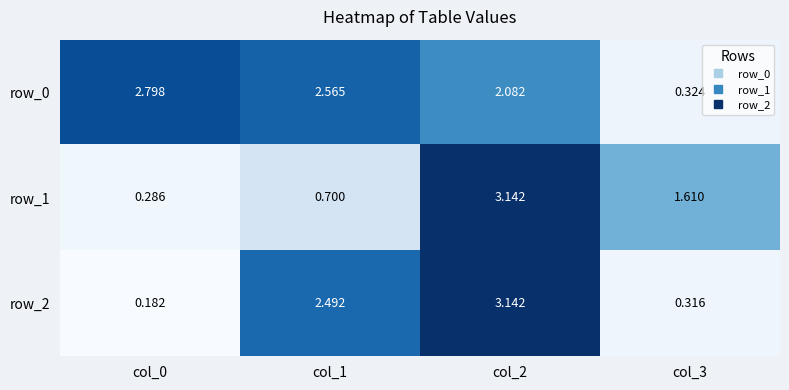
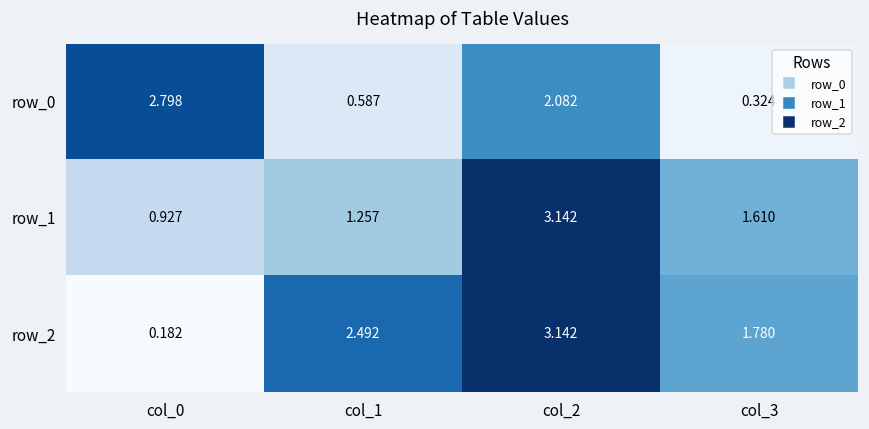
  {
    "row_0": {
      "col_0": 2.798,
-     "col_1": 2.565,
+     "col_1": 0.587,
      "col_2": 2.082
    },
    "row_1": {
-     "col_0": 0.286,
-     "col_1": 0.700,
+     "col_0": 0.927,
+     "col_1": 1.257,
      "col_2": 3.142,
      "col_3": 1.610
    },
    "row_2": {
      "col_0": 0.182,
      "col_1": 2.492,
      "col_2": 3.142,
-     "col_3": 0.316
+     "col_3": 1.780
    }
  }
